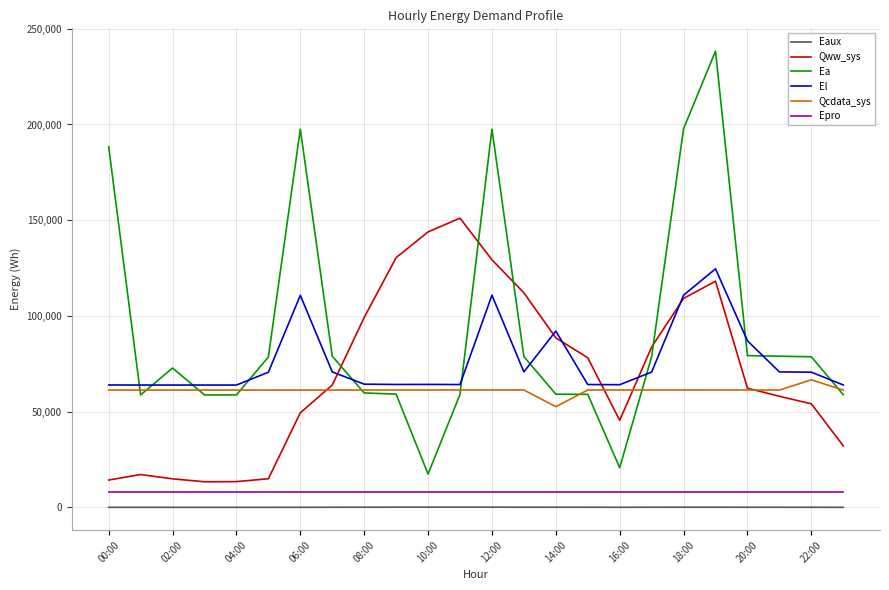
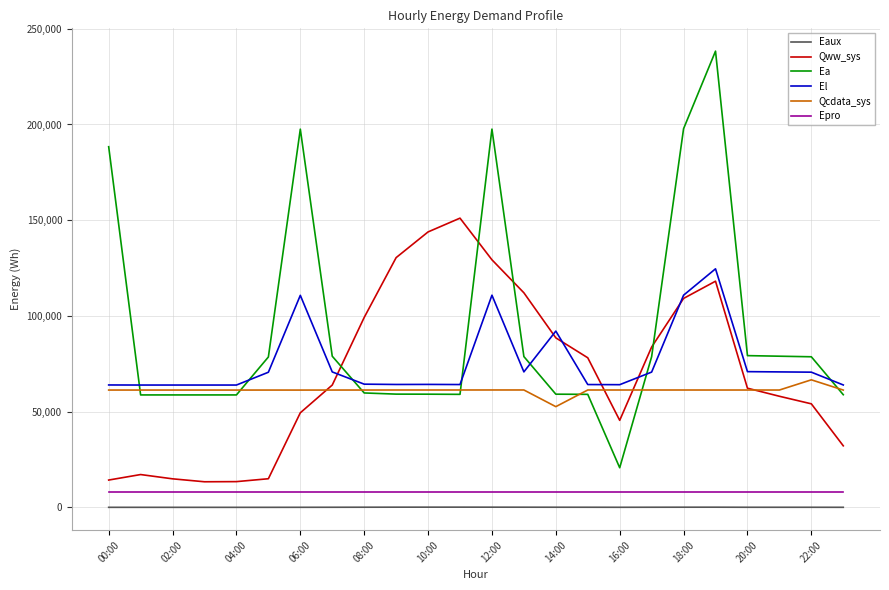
  {
    "Eaux": {
      "00:00": "0",
      "02:00": "0",
      "04:00": "0",
      "06:00": "0",
      "08:00": "0",
      "10:00": "0",
      "12:00": "0",
      "14:00": "0",
      "16:00": "0",
      "18:00": "0",
      "20:00": "0",
      "22:00": "0"
    },
    "Qww_sys": {
      "00:00": "14,000",
      "02:00": "15,000",
      "04:00": "13,000",
      "06:00": "49,000",
      "08:00": "99,000",
      "10:00": "144,000",
      "12:00": "129,000",
      "14:00": "89,000",
      "16:00": "45,000",
      "18:00": "109,000",
      "22:00": "54,000"
    },
    "Ea": {
      "00:00": "188,000",
-     "02:00": "73,000",
+     "02:00": "59,000",
      "04:00": "59,000",
      "06:00": "198,000",
      "08:00": "60,000",
-     "10:00": "17,000",
+     "10:00": "59,000",
      "12:00": "198,000",
      "14:00": "59,000",
      "16:00": "21,000",
      "18:00": "198,000",
      "20:00": "79,000",
      "22:00": "79,000"
    },
    "El": {
      "00:00": "64,000",
      "02:00": "64,000",
      "04:00": "64,000",
      "06:00": "111,000",
      "08:00": "64,000",
      "10:00": "64,000",
      "12:00": "111,000",
      "14:00": "92,000",
      "16:00": "64,000",
      "18:00": "111,000",
-     "20:00": "87,000",
+     "20:00": "71,000",
      "22:00": "71,000"
    },
    "Qcdata_sys": {
      "00:00": "61,000",
      "02:00": "61,000",
      "04:00": "61,000",
      "06:00": "61,000",
      "08:00": "61,000",
      "10:00": "61,000",
      "12:00": "61,000",
      "14:00": "53,000",
      "16:00": "61,000",
      "18:00": "61,000",
      "22:00": "67,000"
    },
    "Epro": {
      "00:00": "8,000",
      "02:00": "8,000",
      "04:00": "8,000",
      "06:00": "8,000",
      "08:00": "8,000",
      "10:00": "8,000",
      "12:00": "8,000",
      "14:00": "8,000",
      "16:00": "8,000",
      "18:00": "8,000",
      "20:00": "8,000",
      "22:00": "8,000"
    }
  }
